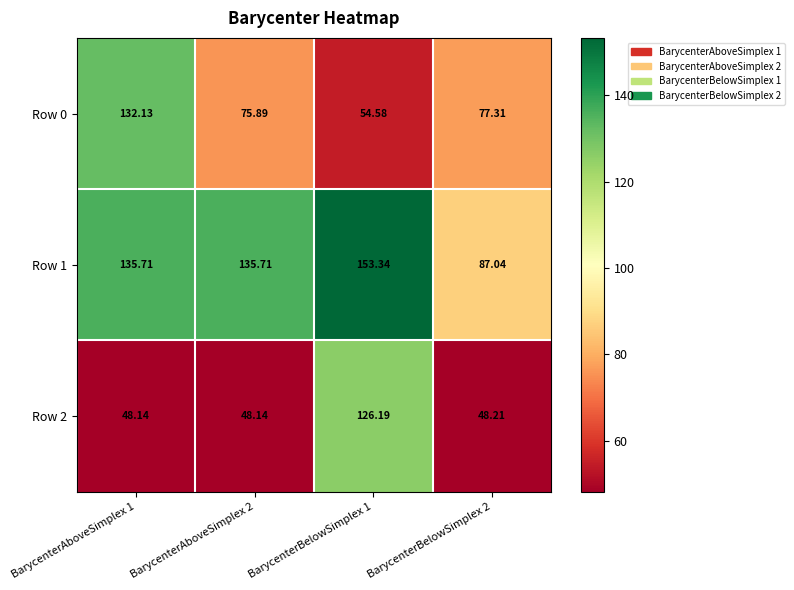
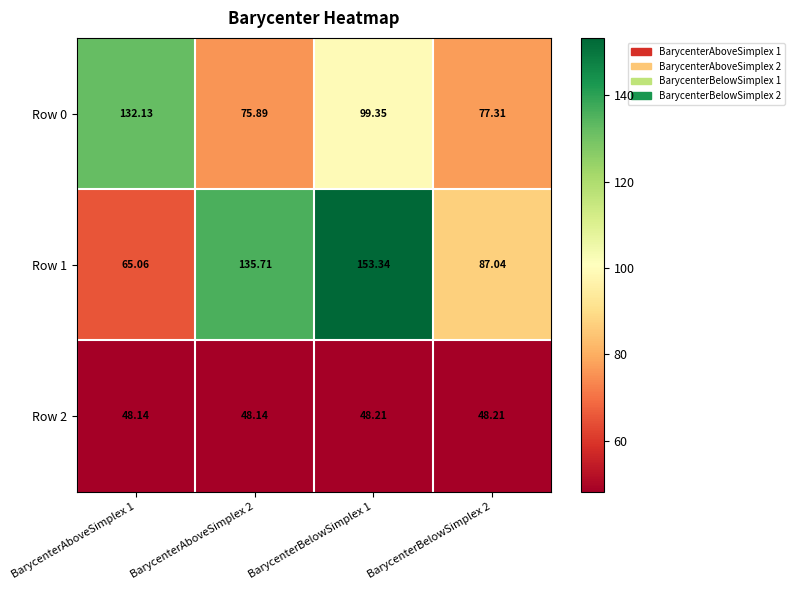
  {
    "Row 0": {
      "BarycenterAboveSimplex 1": 132.13,
      "BarycenterAboveSimplex 2": 75.89,
-     "BarycenterBelowSimplex 1": 54.58,
+     "BarycenterBelowSimplex 1": 99.35,
      "BarycenterBelowSimplex 2": 77.31
    },
    "Row 1": {
-     "BarycenterAboveSimplex 1": 135.71,
+     "BarycenterAboveSimplex 1": 65.06,
      "BarycenterAboveSimplex 2": 135.71,
      "BarycenterBelowSimplex 1": 153.34,
      "BarycenterBelowSimplex 2": 87.04
    },
    "Row 2": {
      "BarycenterAboveSimplex 1": 48.14,
      "BarycenterAboveSimplex 2": 48.14,
-     "BarycenterBelowSimplex 1": 126.19,
+     "BarycenterBelowSimplex 1": 48.21,
      "BarycenterBelowSimplex 2": 48.21
    }
  }
